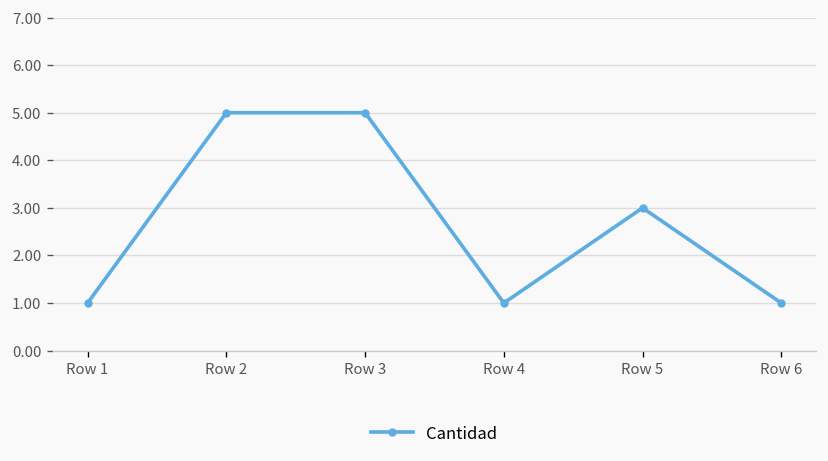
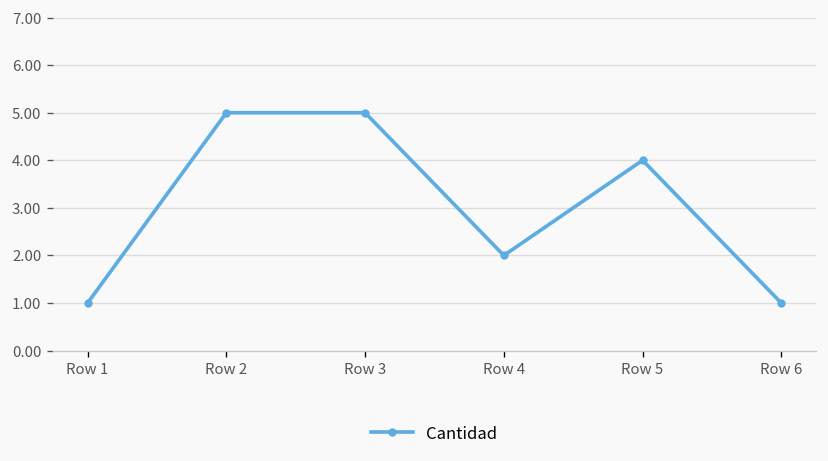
  {
    "Row 1": 1,
    "Row 2": 5,
    "Row 3": 5,
-   "Row 4": 1,
-   "Row 5": 3,
+   "Row 4": 2,
+   "Row 5": 4,
    "Row 6": 1
  }
